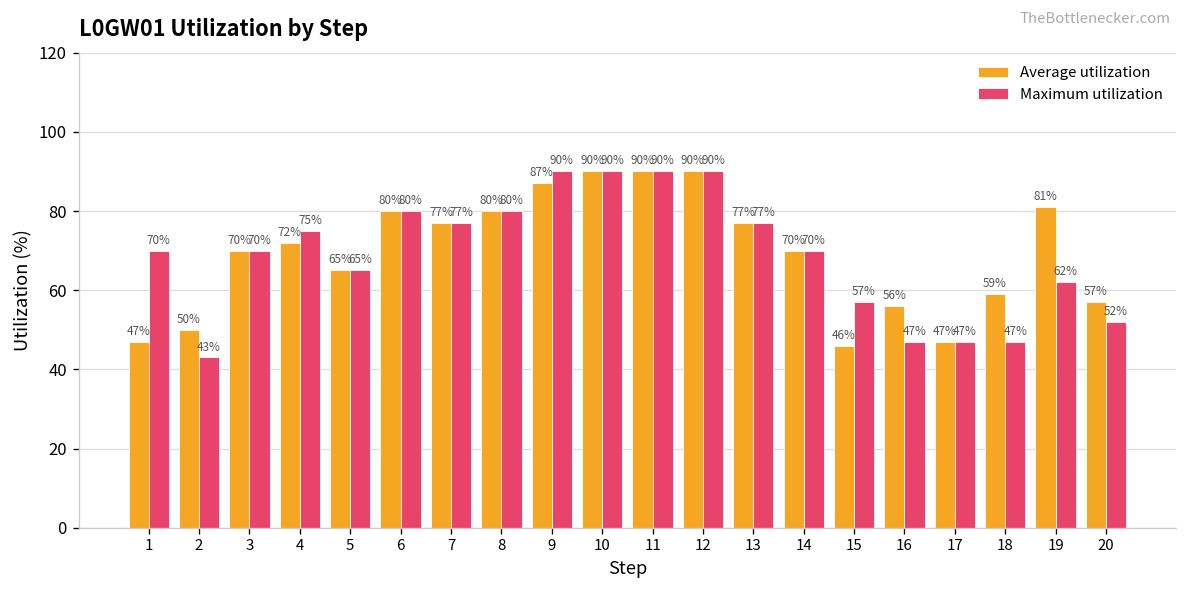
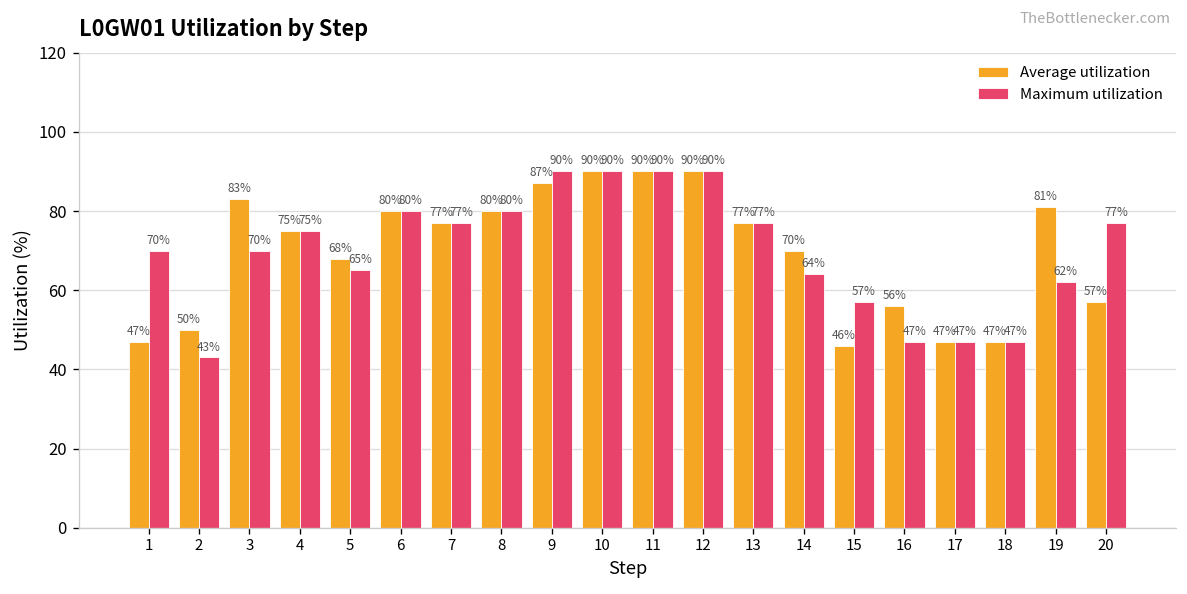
  {
    "Average utilization": {
      "1": "47%",
      "2": "50%",
-     "3": "70%",
-     "4": "72%",
-     "5": "65%",
+     "3": "83%",
+     "4": "75%",
+     "5": "68%",
      "7": "77%",
      "9": "87%",
      "10": "90%",
      "11": "90%",
      "12": "90%",
      "13": "77%",
      "15": "46%",
      "16": "56%",
-     "18": "59%",
+     "18": "47%",
      "19": "81%",
      "20": "57%"
    },
    "Maximum utilization": {
      "1": "70%",
      "2": "43%",
      "3": "70%",
      "4": "75%",
      "5": "65%",
      "7": "77%",
      "9": "90%",
      "10": "90%",
      "11": "90%",
      "12": "90%",
      "13": "77%",
-     "14": "70%",
+     "14": "64%",
      "15": "57%",
      "16": "47%",
      "18": "47%",
      "19": "62%",
-     "20": "52%"
+     "20": "77%"
    }
  }
